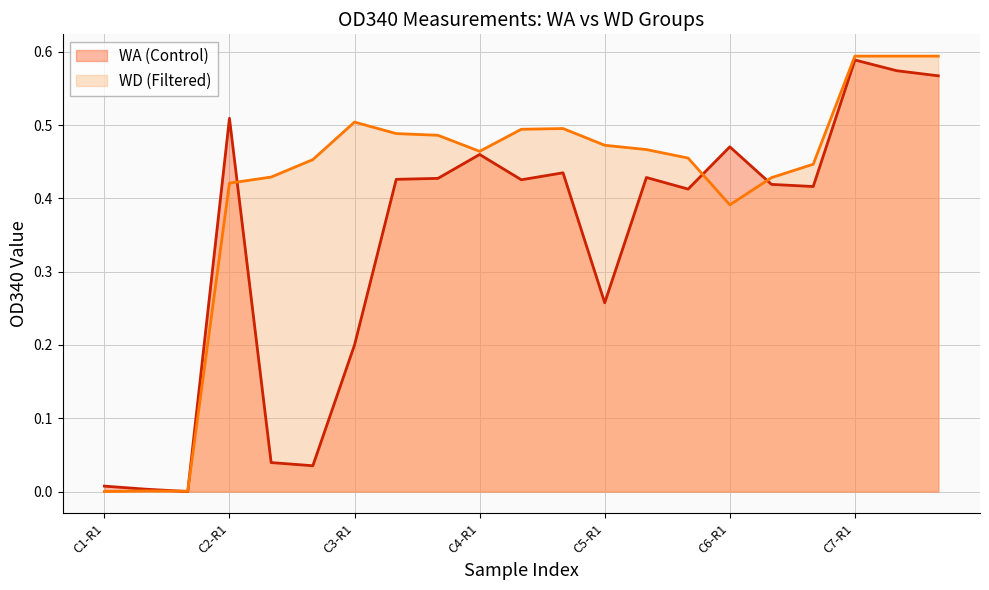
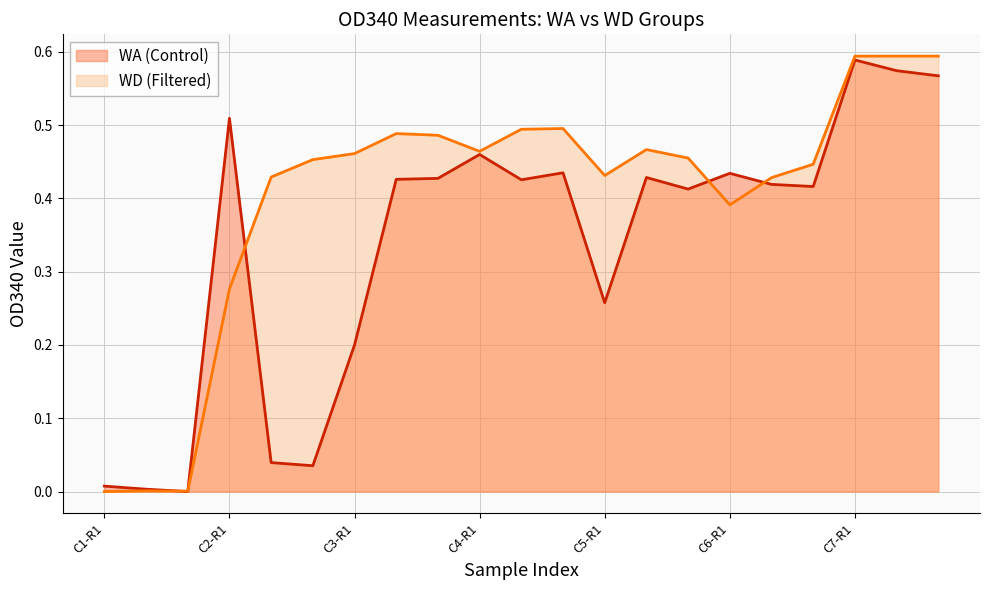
  {
    "WA (Control)": {
      "C1-R1": 0.01,
      "C2-R1": 0.51,
      "C3-R1": 0.20,
      "C4-R1": 0.46,
      "C5-R1": 0.26,
-     "C6-R1": 0.47,
+     "C6-R1": 0.43,
      "C7-R1": 0.59
    },
    "WD (Filtered)": {
      "C1-R1": 0.00,
-     "C2-R1": 0.42,
-     "C3-R1": 0.50,
+     "C2-R1": 0.28,
+     "C3-R1": 0.46,
      "C4-R1": 0.46,
-     "C5-R1": 0.47,
+     "C5-R1": 0.43,
      "C6-R1": 0.39,
      "C7-R1": 0.59
    }
  }
